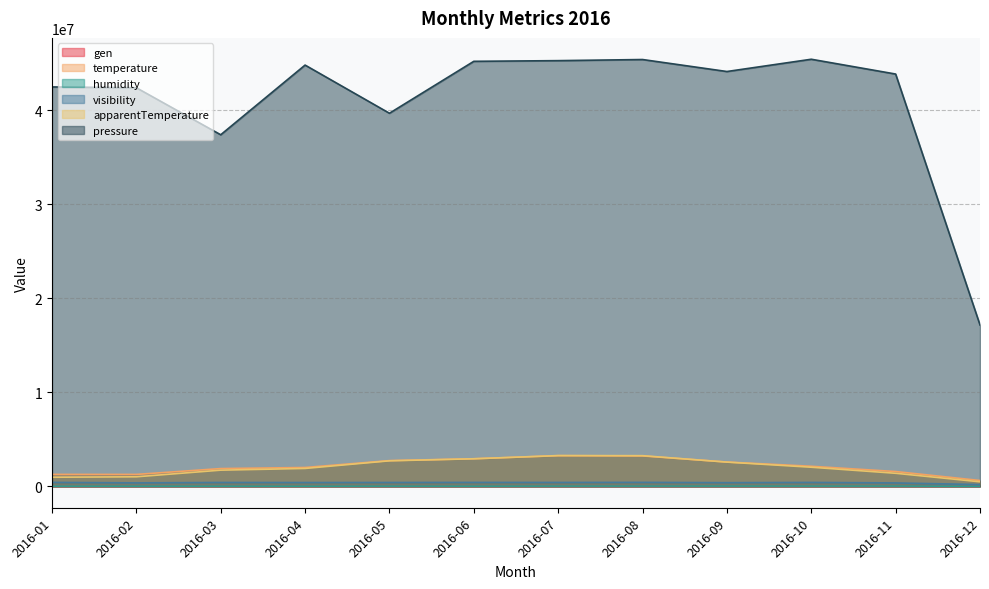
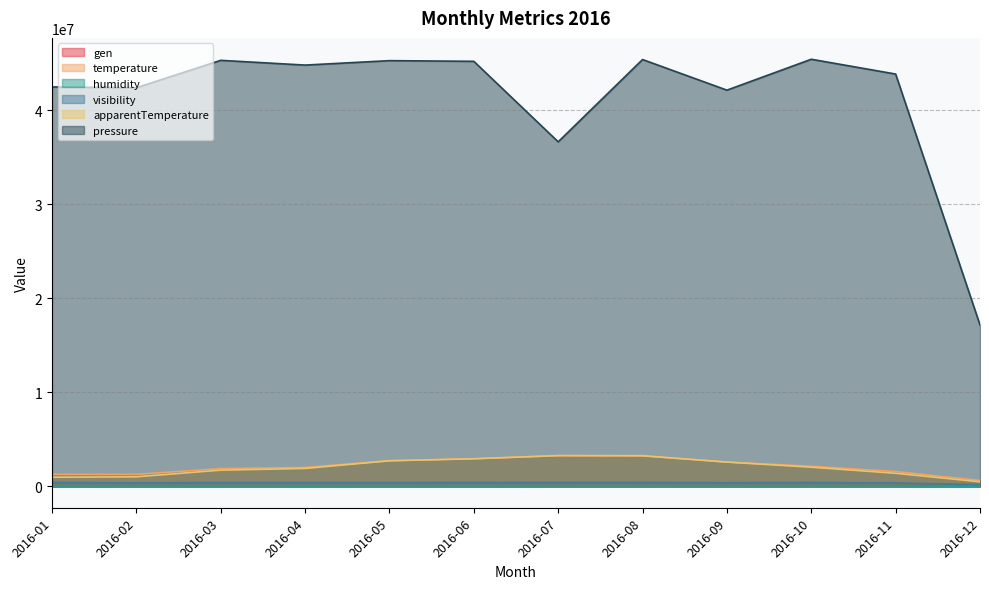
  {
    "pressure": {
      "2016-01": 42000000,
-     "2016-03": 37000000,
+     "2016-03": 45000000,
      "2016-04": 45000000,
-     "2016-05": 40000000,
+     "2016-05": 45000000,
      "2016-06": 45000000,
-     "2016-07": 45000000,
+     "2016-07": 37000000,
      "2016-08": 45000000,
-     "2016-09": 44000000,
+     "2016-09": 42000000,
      "2016-10": 45000000,
      "2016-11": 44000000,
      "2016-12": 17000000
    }
  }
